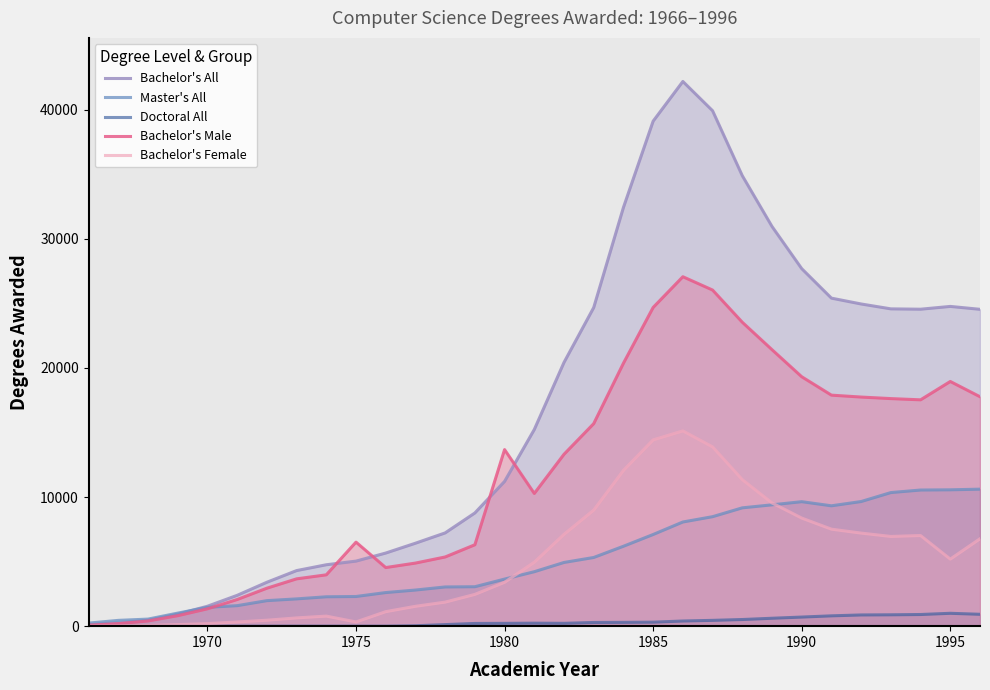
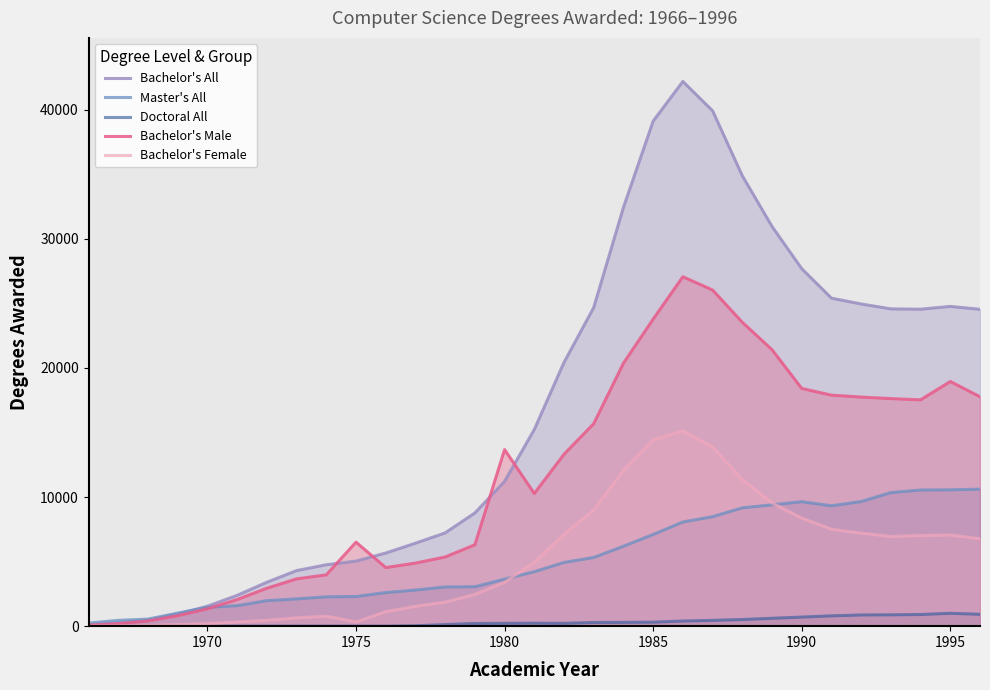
  {
    "Bachelor's Male": {
      "1975": 6500,
      "1980": 13700,
-     "1985": 24700,
-     "1990": 19300,
+     "1985": 23800,
+     "1990": 18400,
      "1995": 19000
    },
    "Bachelor's Female": {
      "1970": 200,
      "1975": 300,
      "1980": 3400,
      "1985": 14400,
      "1990": 8400,
-     "1995": 5200
+     "1995": 7100
    }
  }
